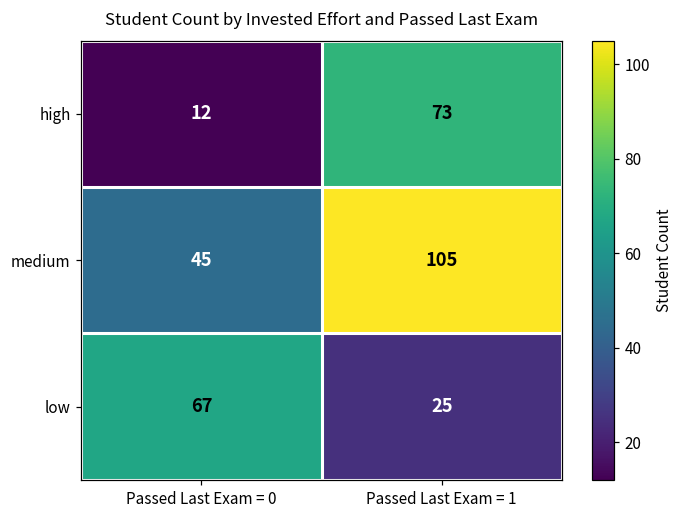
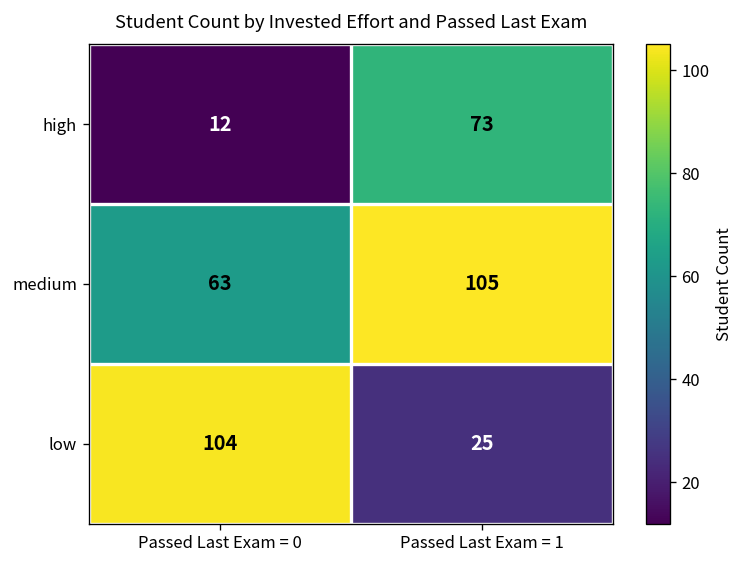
  {
    "high": {
      "Passed Last Exam = 0": 12,
      "Passed Last Exam = 1": 73
    },
    "medium": {
-     "Passed Last Exam = 0": 45,
+     "Passed Last Exam = 0": 63,
      "Passed Last Exam = 1": 105
    },
    "low": {
-     "Passed Last Exam = 0": 67,
+     "Passed Last Exam = 0": 104,
      "Passed Last Exam = 1": 25
    }
  }
